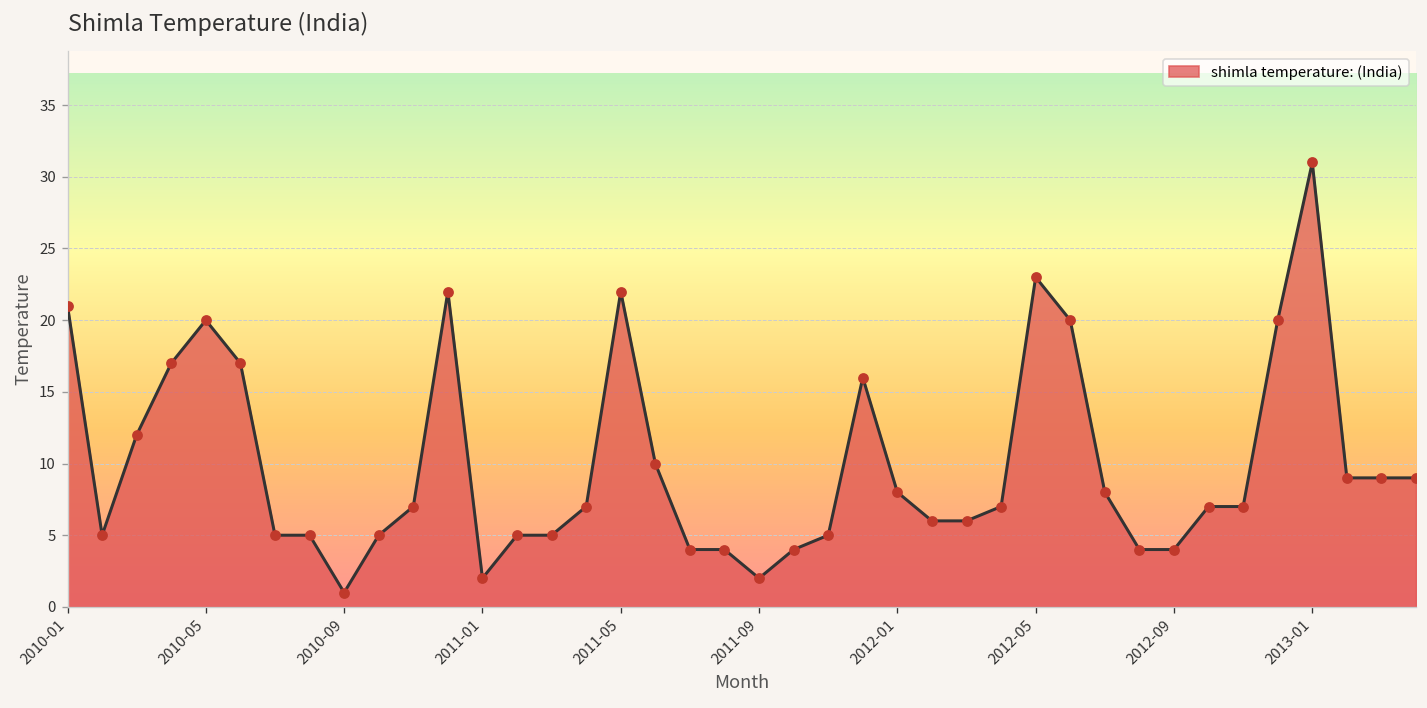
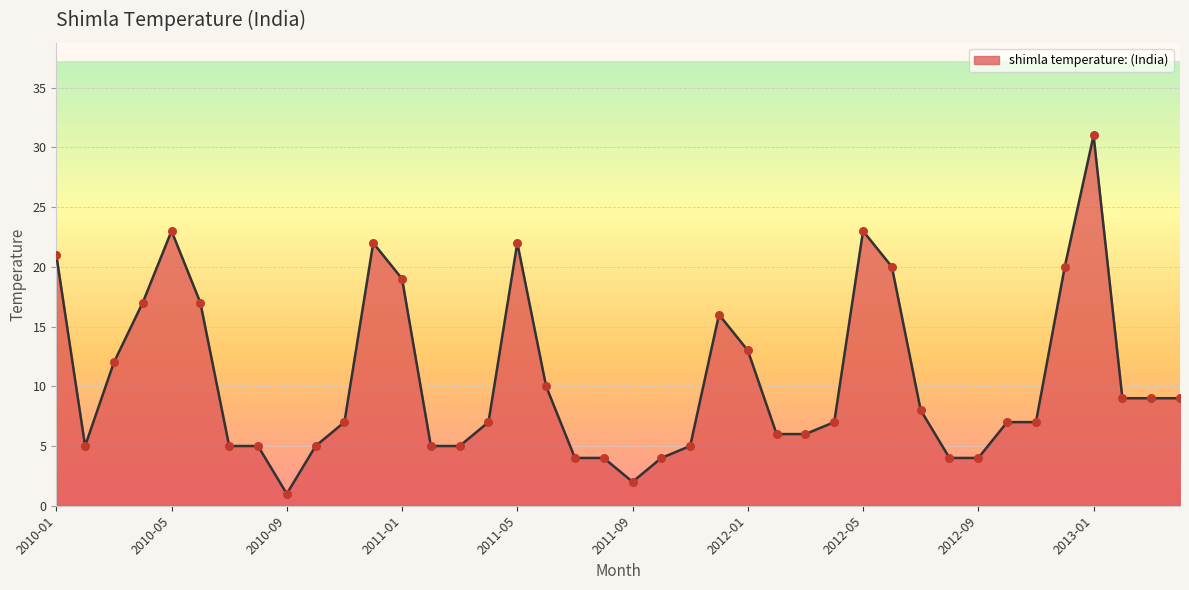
  {
    "2010-01": 21,
-   "2010-05": 20,
+   "2010-05": 23,
    "2010-09": 1,
-   "2011-01": 2,
+   "2011-01": 19,
    "2011-05": 22,
    "2011-09": 2,
-   "2012-01": 8,
+   "2012-01": 13,
    "2012-05": 23,
    "2012-09": 4,
    "2013-01": 31
  }
